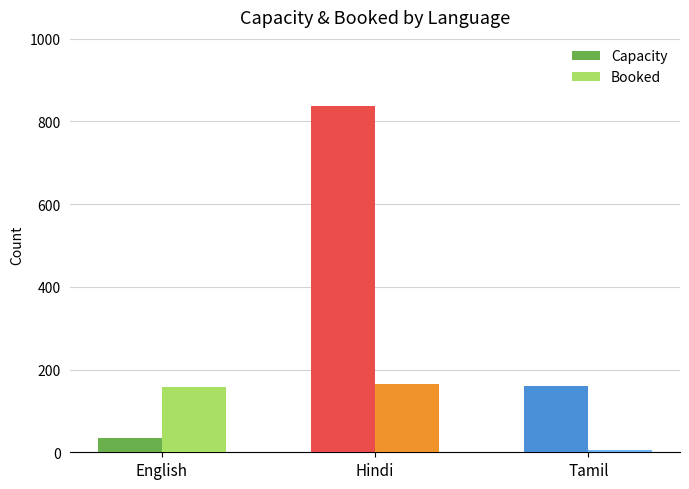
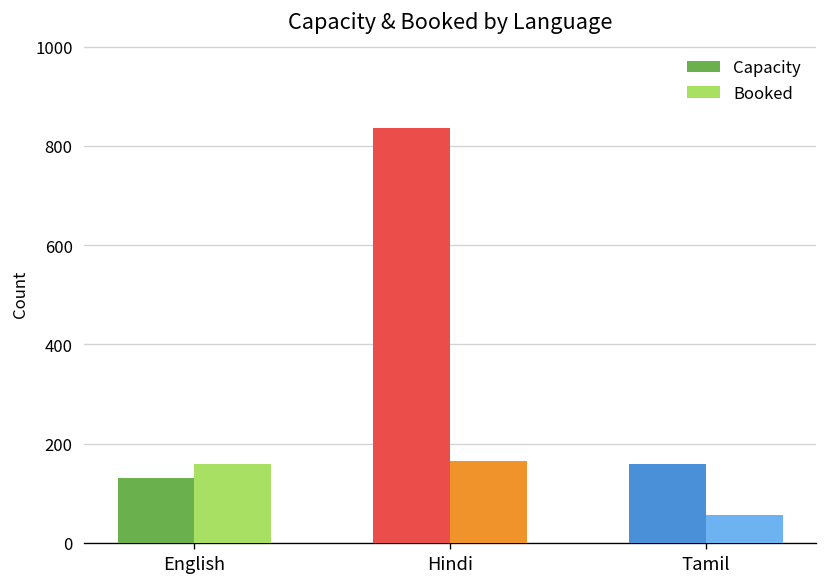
  {
    "Capacity": {
-     "English": 40,
+     "English": 130,
      "Hindi": 840,
      "Tamil": 160
    },
    "Booked": {
      "English": 160,
      "Hindi": 170,
-     "Tamil": 10
+     "Tamil": 60
    }
  }
